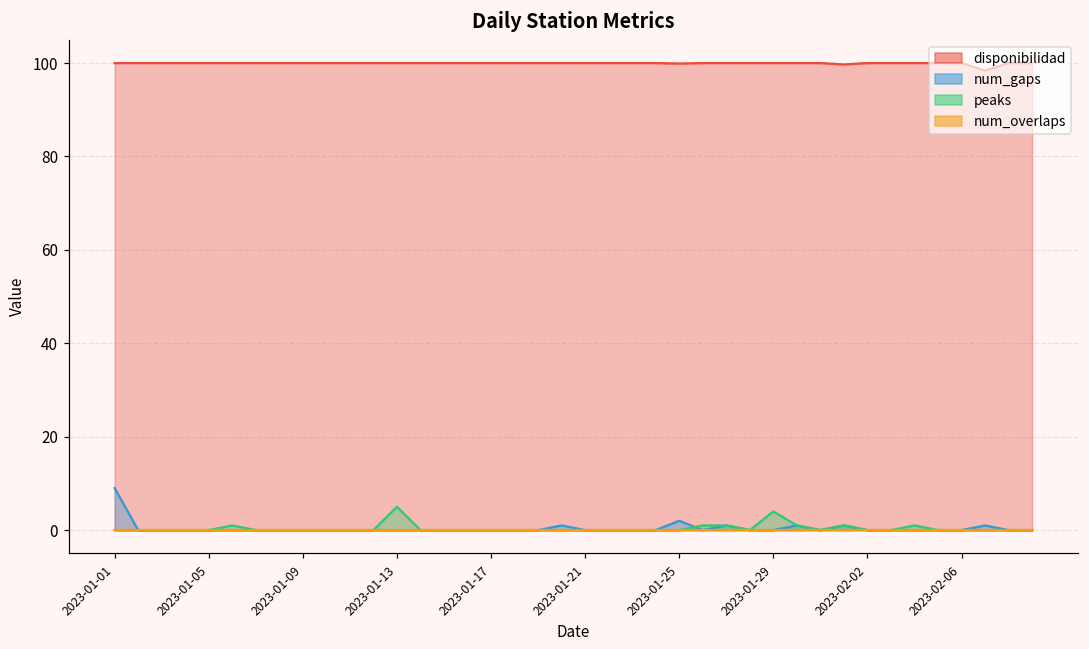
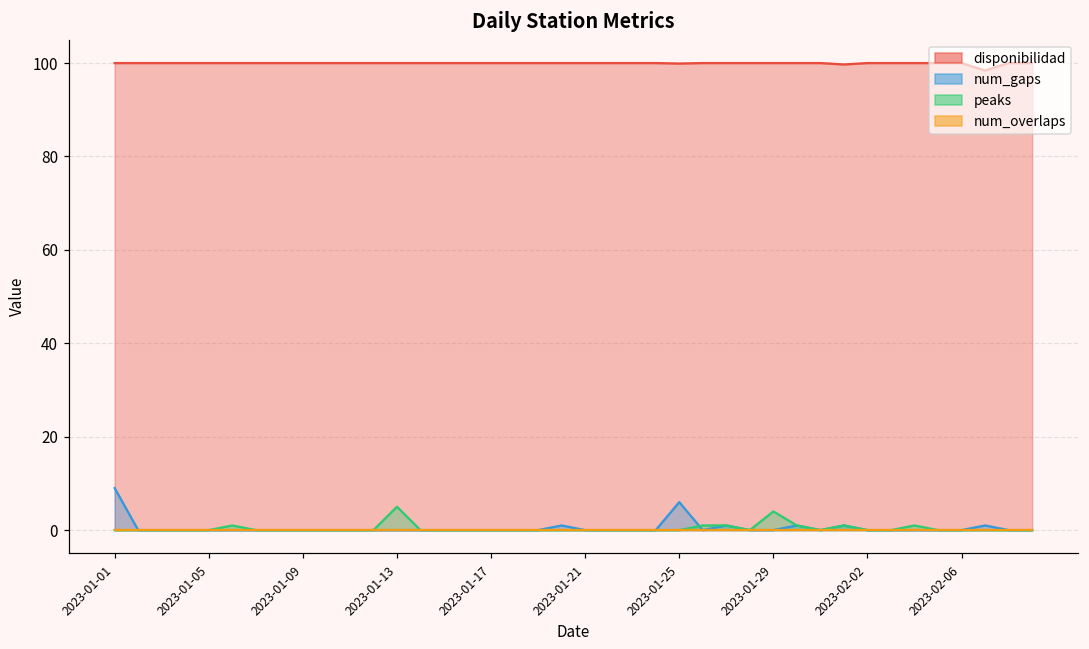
  {
    "num_gaps": {
      "2023-01-01": 9,
-     "2023-01-25": 2
+     "2023-01-25": 6
    },
    "peaks": {
      "2023-01-13": 5,
      "2023-01-29": 4
    }
  }
